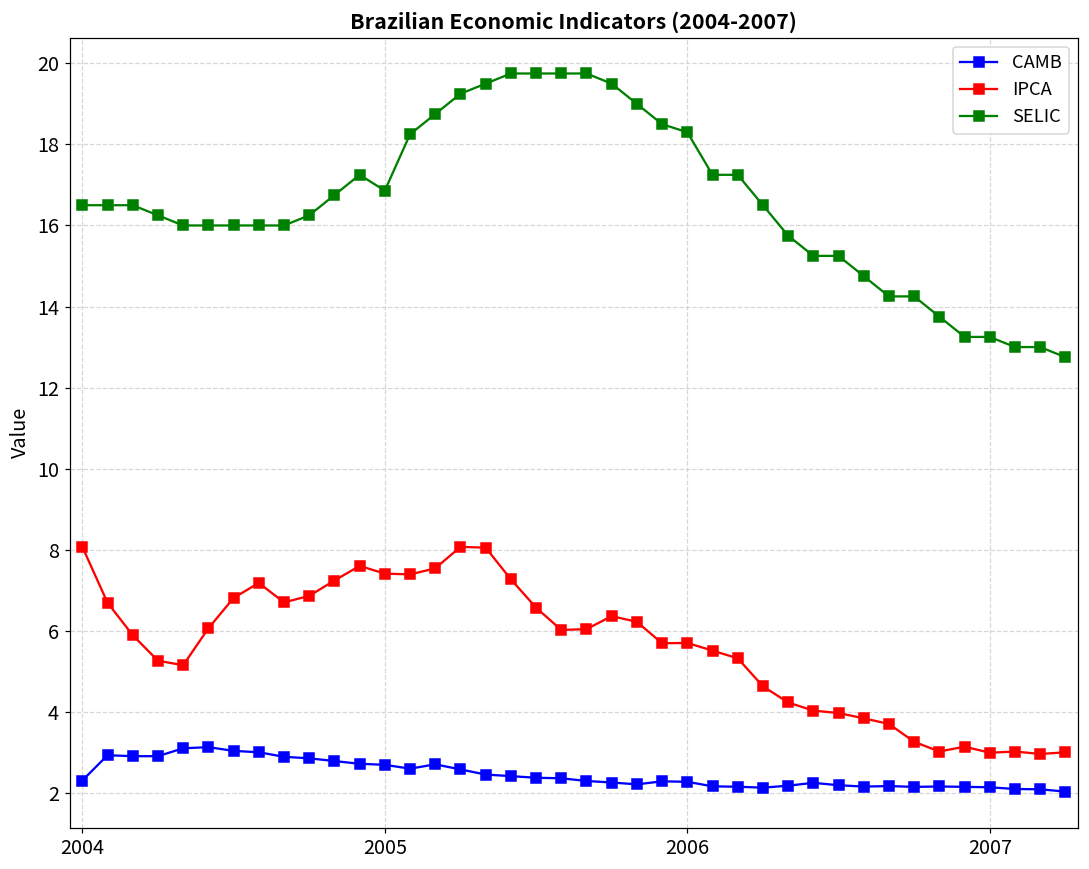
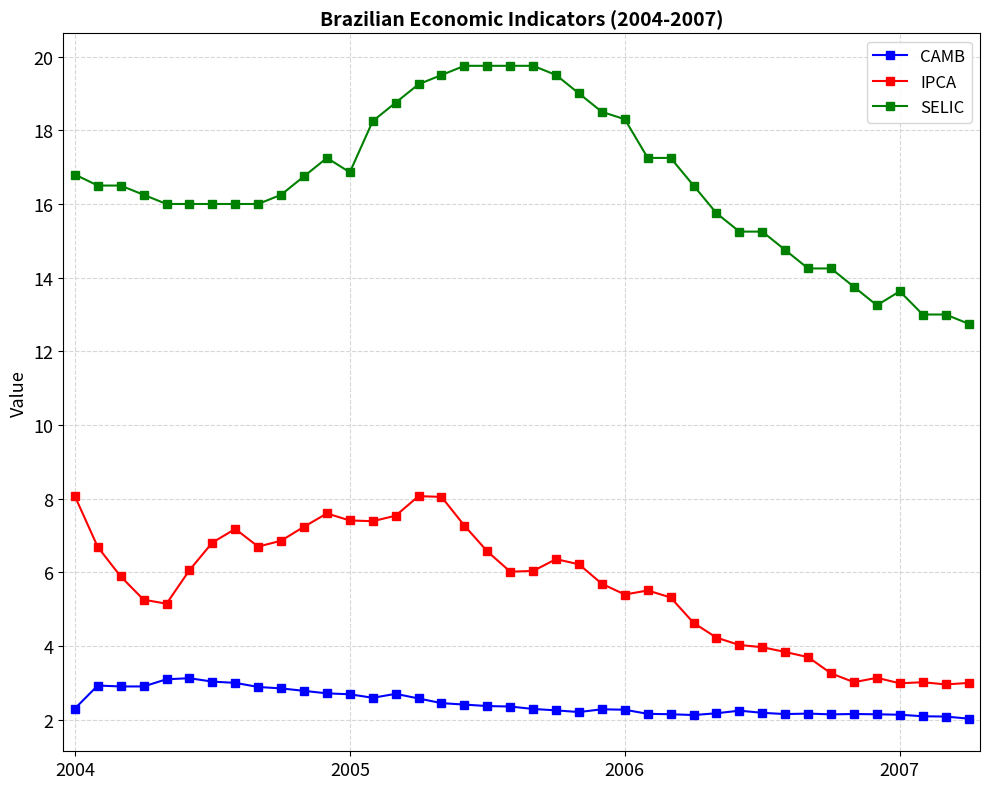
  {
    "CAMB": {
      "2004": 2.3,
      "2005": 2.7,
      "2006": 2.3,
      "2007": 2.1
    },
    "IPCA": {
      "2004": 8.1,
      "2005": 7.4,
-     "2006": 5.7,
+     "2006": 5.4,
      "2007": 3.0
    },
    "SELIC": {
-     "2004": 16.5,
+     "2004": 16.8,
      "2005": 16.9,
      "2006": 18.3,
-     "2007": 13.3
+     "2007": 13.6
    }
  }
